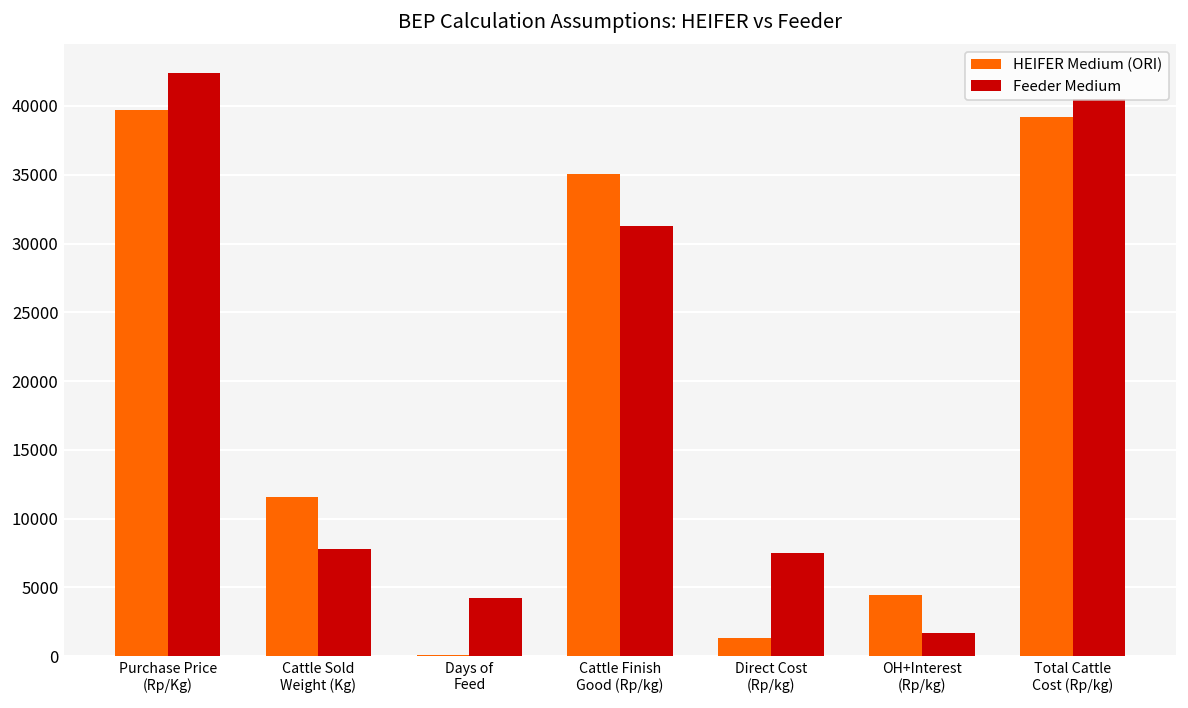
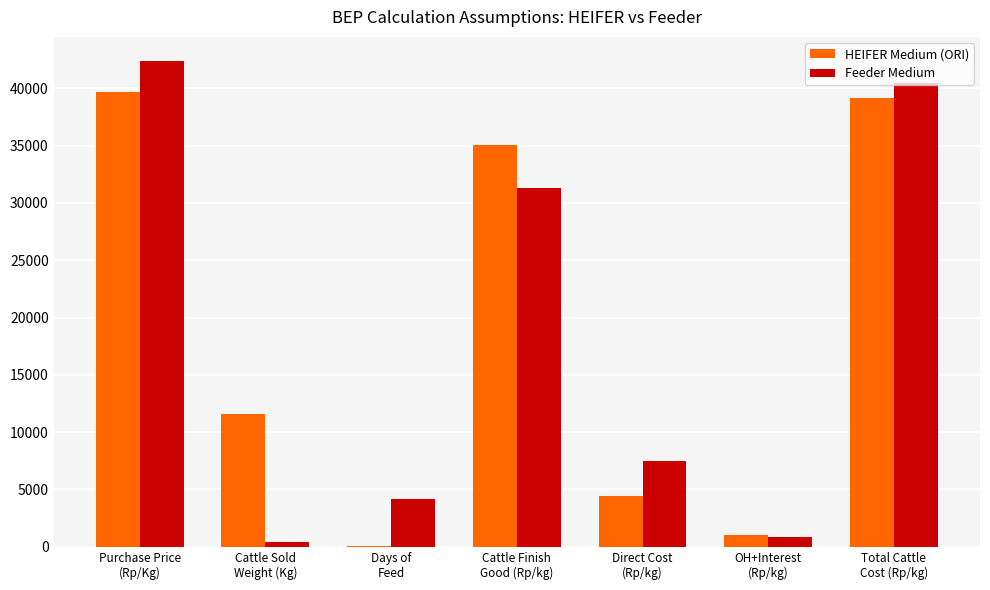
  {
    "HEIFER Medium (ORI)": {
      "Purchase Price (Rp/Kg)": 39700,
      "Cattle Sold Weight (Kg)": 11600,
      "Cattle Finish Good (Rp/kg)": 35000,
-     "Direct Cost (Rp/kg)": 1300,
-     "OH+Interest (Rp/kg)": 4400,
+     "Direct Cost (Rp/kg)": 4400,
+     "OH+Interest (Rp/kg)": 1000,
      "Total Cattle Cost (Rp/kg)": 39200
    },
    "Feeder Medium": {
      "Purchase Price (Rp/Kg)": 42400,
-     "Cattle Sold Weight (Kg)": 7800,
+     "Cattle Sold Weight (Kg)": 400,
      "Days of Feed": 4200,
      "Cattle Finish Good (Rp/kg)": 31300,
      "Direct Cost (Rp/kg)": 7500,
-     "OH+Interest (Rp/kg)": 1700
+     "OH+Interest (Rp/kg)": 900
    }
  }
